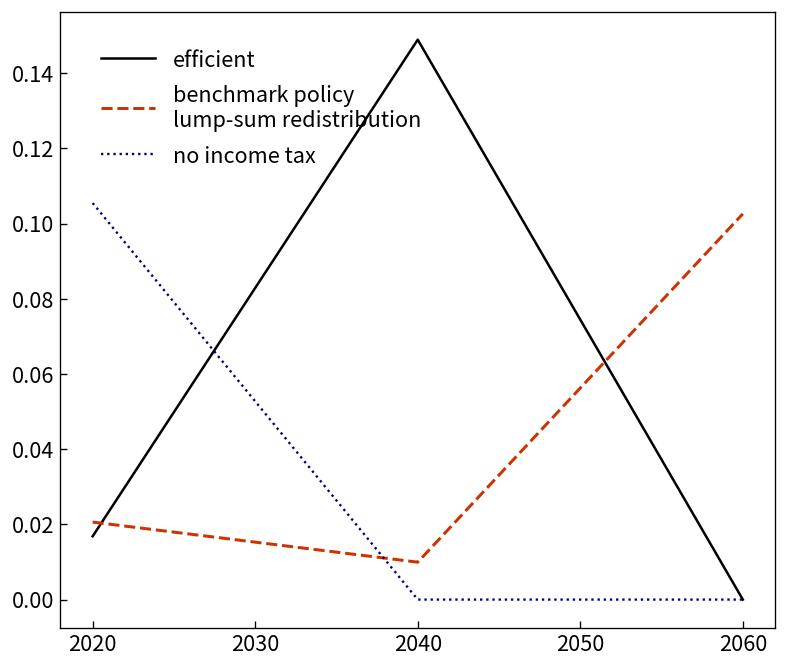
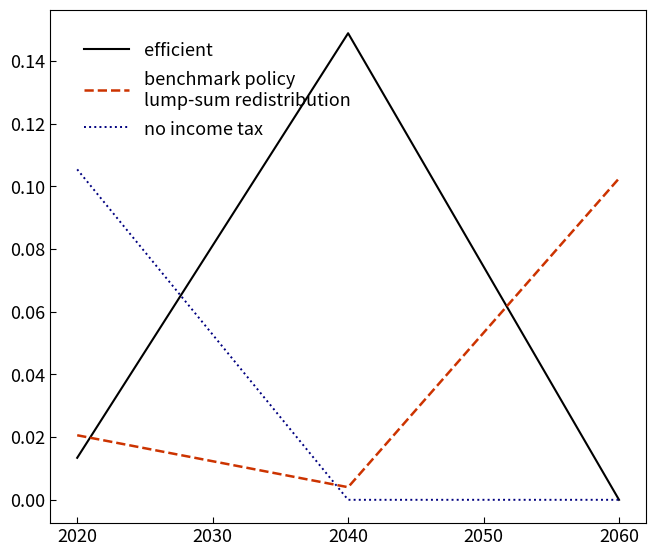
  {
    "efficient": {
-     "2020": 0.017,
+     "2020": 0.013,
      "2040": 0.149
    },
    "benchmark policy lump-sum redistribution": {
      "2020": 0.021,
-     "2040": 0.010,
+     "2040": 0.004,
      "2060": 0.103
    },
    "no income tax": {
      "2020": 0.105,
      "2040": 0.000
    }
  }
